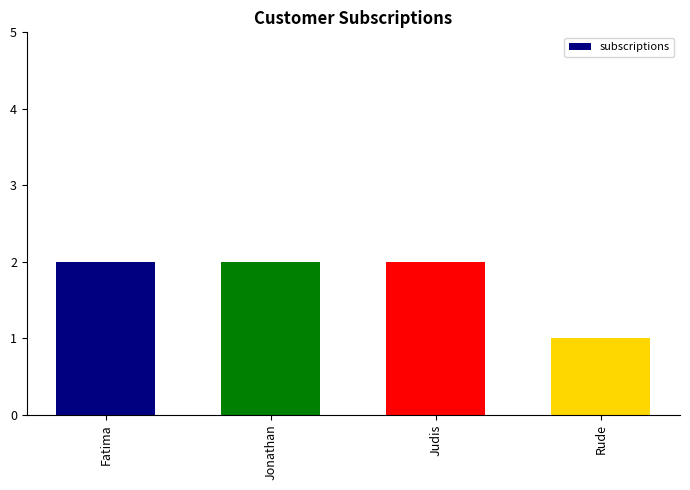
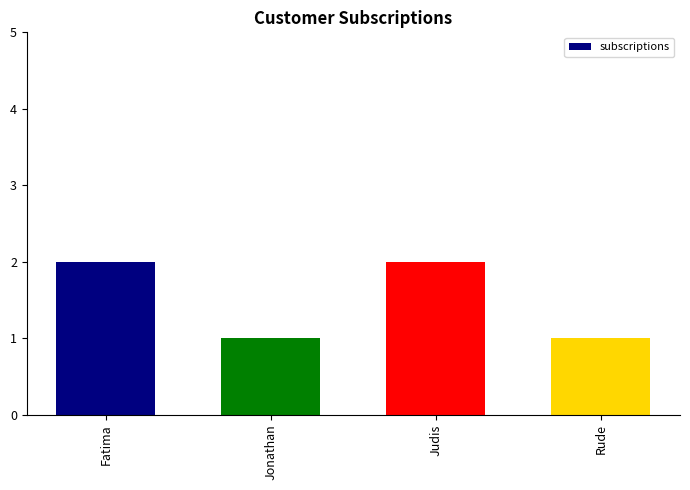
  {
    "Fatima": 2,
-   "Jonathan": 2,
+   "Jonathan": 1,
    "Judis": 2,
    "Rude": 1
  }
